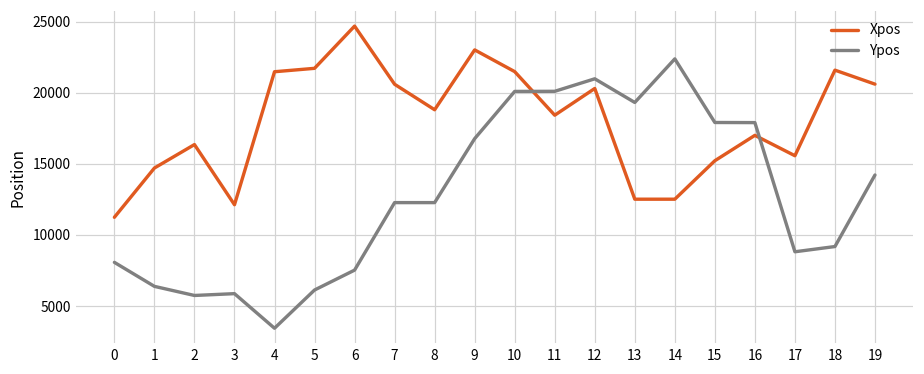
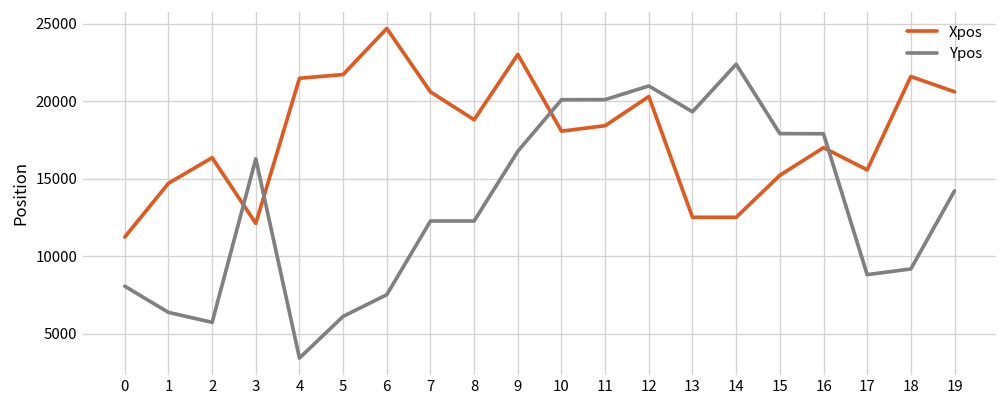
  {
    "Xpos": {
      "0": 11200,
      "1": 14700,
      "2": 16400,
      "3": 12100,
      "4": 21500,
      "5": 21700,
      "6": 24700,
      "7": 20600,
      "8": 18800,
      "9": 23000,
-     "10": 21500,
+     "10": 18100,
      "11": 18400,
      "12": 20300,
      "13": 12500,
      "14": 12500,
      "15": 15200,
      "16": 17000,
      "17": 15600,
      "18": 21600,
      "19": 20600
    },
    "Ypos": {
      "0": 8100,
      "1": 6400,
      "2": 5700,
-     "3": 5900,
+     "3": 16300,
      "4": 3400,
      "5": 6100,
      "6": 7500,
      "7": 12300,
      "8": 12300,
      "9": 16800,
      "10": 20100,
      "11": 20100,
      "12": 21000,
      "13": 19300,
      "14": 22400,
      "15": 17900,
      "16": 17900,
      "17": 8800,
      "18": 9200,
      "19": 14200
    }
  }
